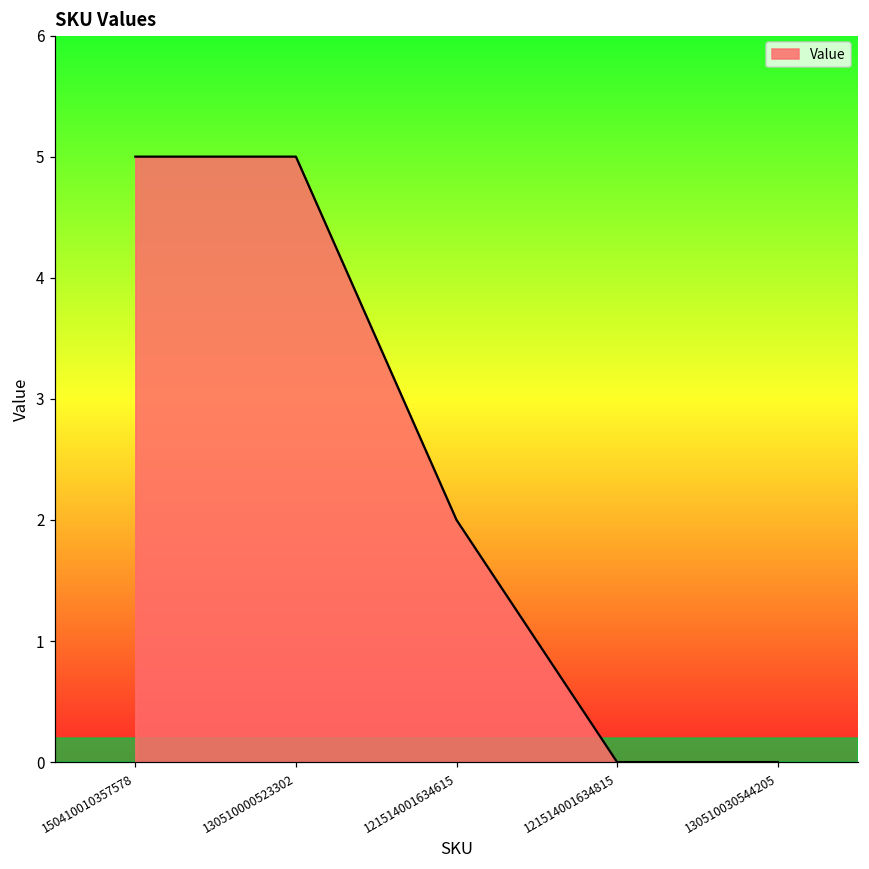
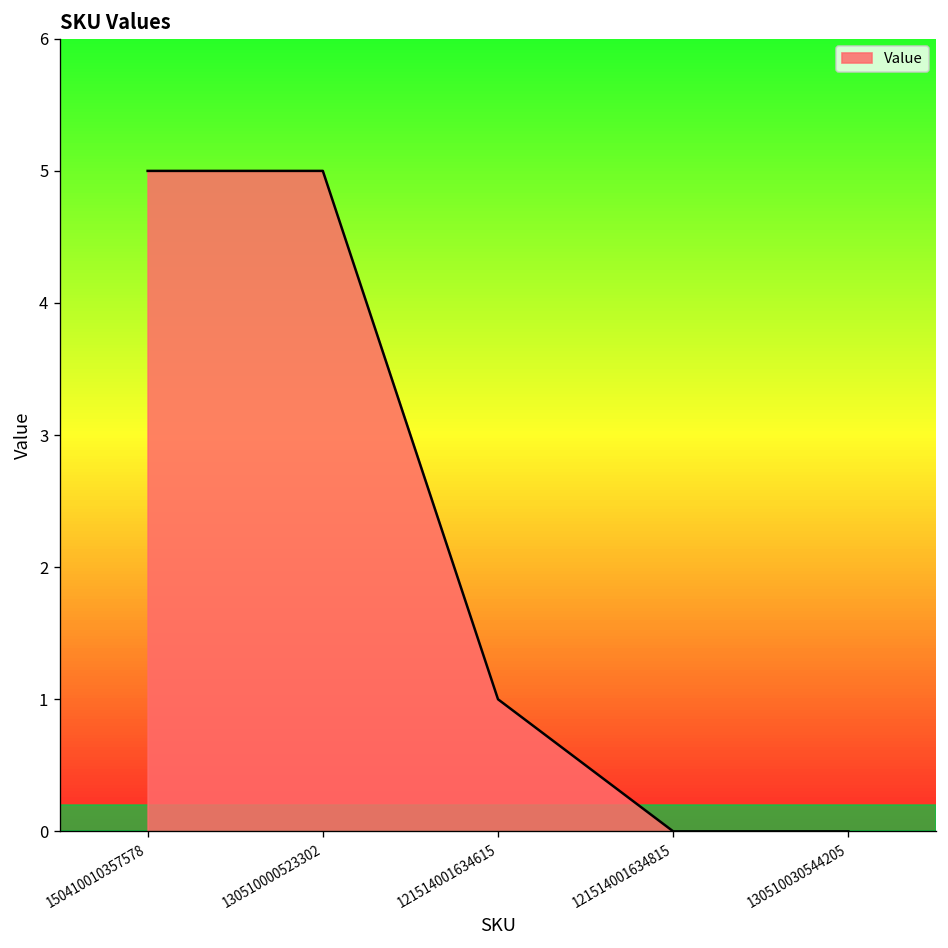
  {
    "150410010357578": 5,
    "130510000523302": 5,
-   "121514001634615": 2
+   "121514001634615": 1
  }
